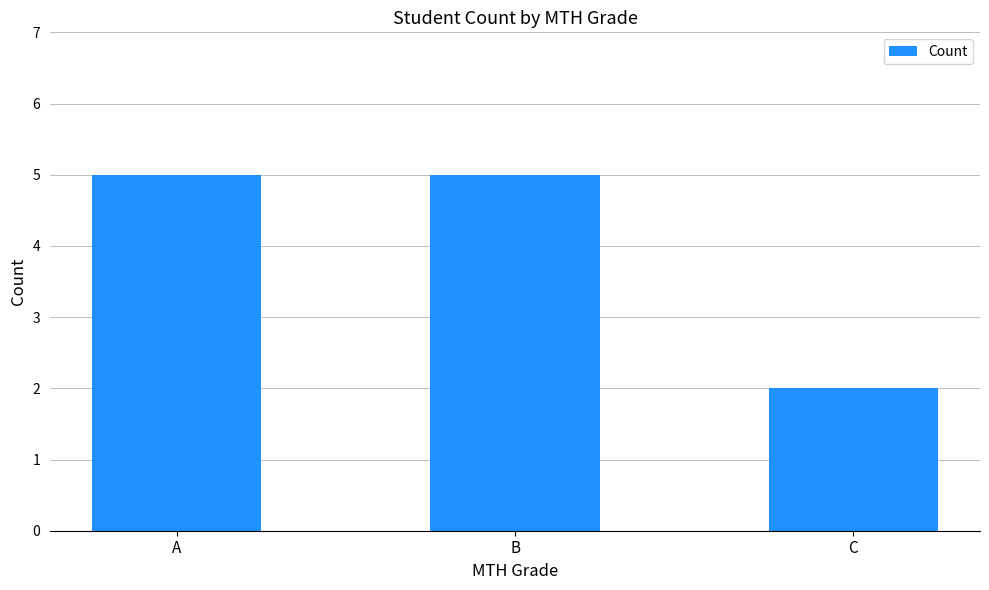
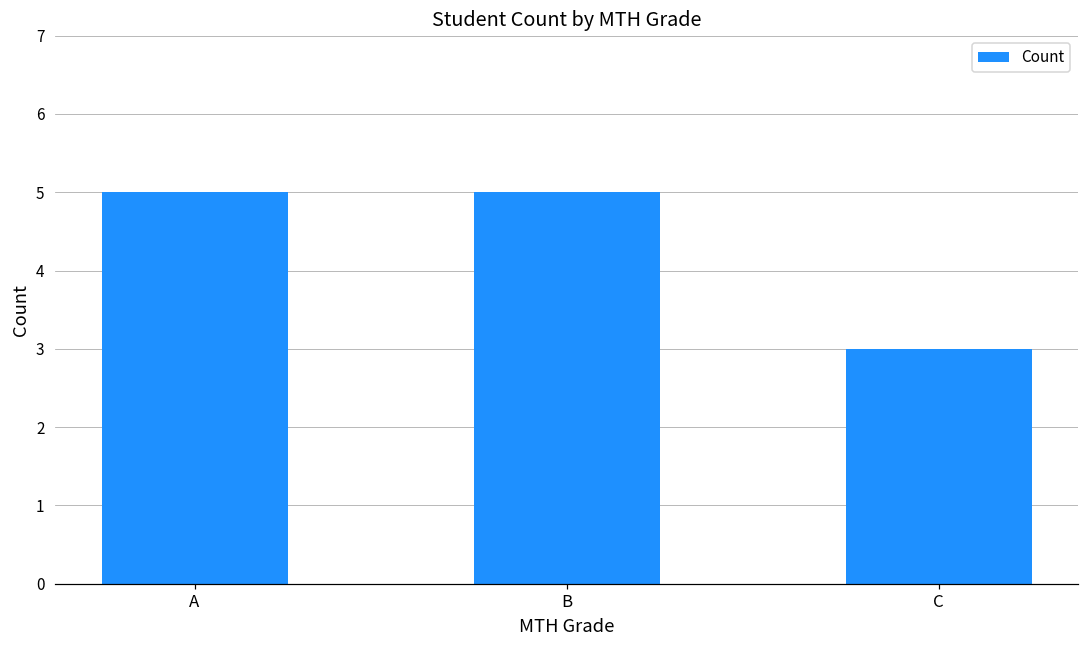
  {
    "A": 5,
    "B": 5,
-   "C": 2
+   "C": 3
  }
